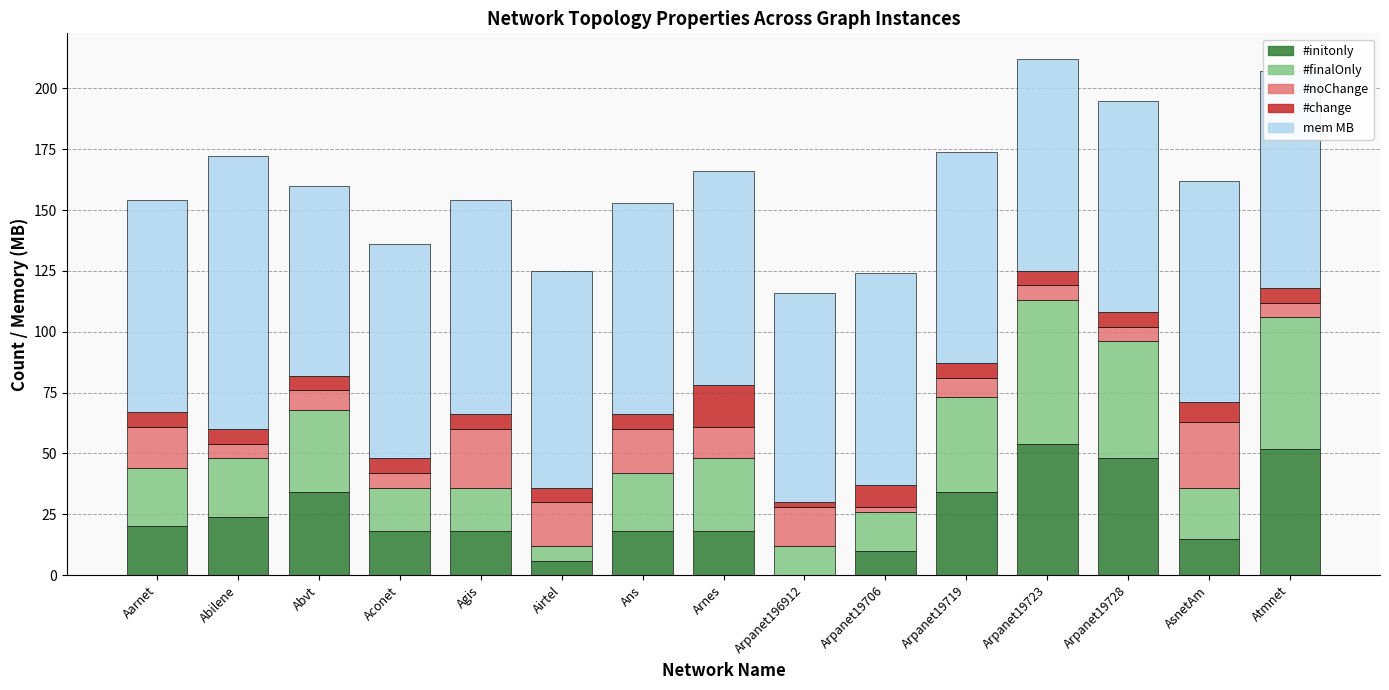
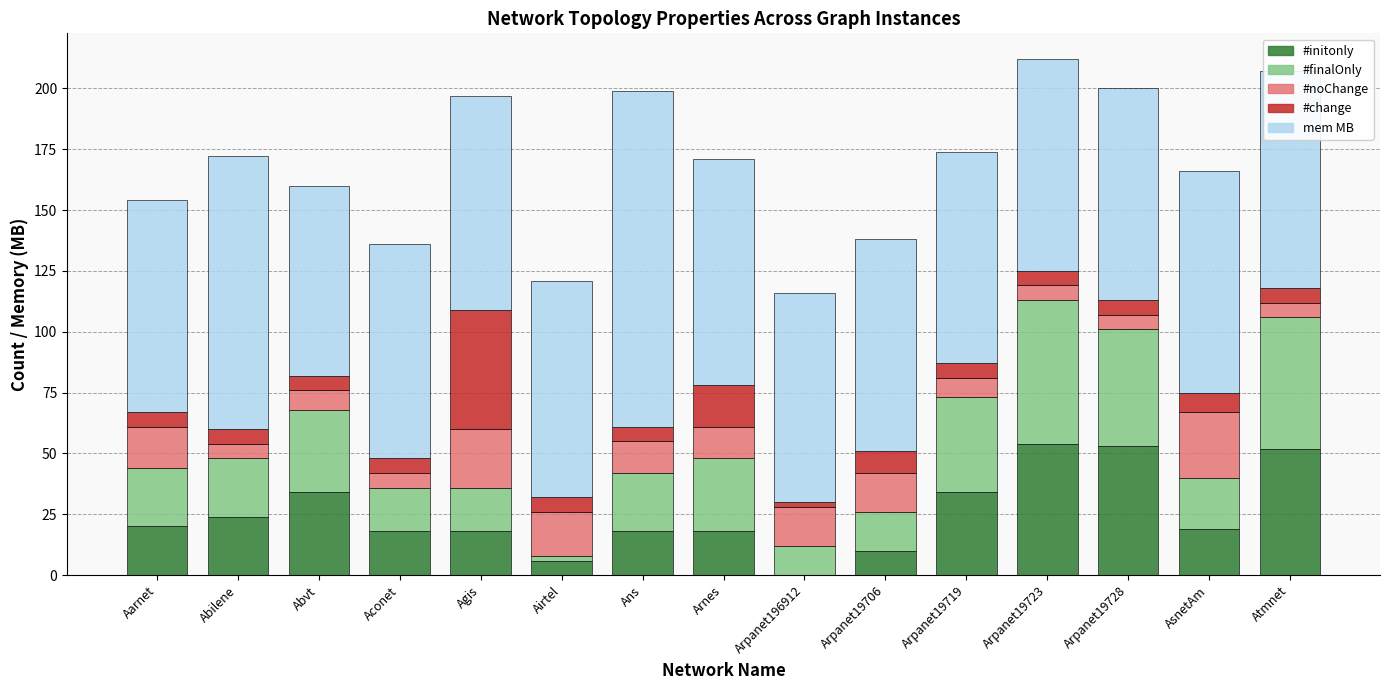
  {
    "#initonly": {
      "Aarnet": 20,
      "Abilene": 24,
      "Abvt": 34,
      "Aconet": 18,
      "Agis": 18,
      "Airtel": 6,
      "Ans": 18,
      "Arnes": 18,
      "Arpanet196912": 0,
      "Arpanet19706": 10,
      "Arpanet19719": 34,
      "Arpanet19723": 54,
-     "Arpanet19728": 48,
-     "AsnetAm": 15,
+     "Arpanet19728": 53,
+     "AsnetAm": 19,
      "Atmnet": 52
    },
    "#finalOnly": {
      "Aarnet": 24,
      "Abilene": 24,
      "Abvt": 34,
      "Aconet": 18,
      "Agis": 18,
-     "Airtel": 6,
+     "Airtel": 2,
      "Ans": 24,
      "Arnes": 30,
      "Arpanet196912": 12,
      "Arpanet19706": 16,
      "Arpanet19719": 39,
      "Arpanet19723": 59,
      "Arpanet19728": 48,
      "AsnetAm": 21,
      "Atmnet": 54
    },
    "#noChange": {
      "Aarnet": 17,
      "Abilene": 6,
      "Abvt": 8,
      "Aconet": 6,
      "Agis": 24,
      "Airtel": 18,
-     "Ans": 18,
+     "Ans": 13,
      "Arnes": 13,
      "Arpanet196912": 16,
-     "Arpanet19706": 2,
+     "Arpanet19706": 16,
      "Arpanet19719": 8,
      "Arpanet19723": 6,
      "Arpanet19728": 6,
      "AsnetAm": 27,
      "Atmnet": 6
    },
    "#change": {
      "Aarnet": 6,
      "Abilene": 6,
      "Abvt": 6,
      "Aconet": 6,
-     "Agis": 6,
+     "Agis": 49,
      "Airtel": 6,
      "Ans": 6,
      "Arnes": 17,
      "Arpanet196912": 2,
      "Arpanet19706": 9,
      "Arpanet19719": 6,
      "Arpanet19723": 6,
      "Arpanet19728": 6,
      "AsnetAm": 8,
      "Atmnet": 6
    },
    "mem MB": {
      "Aarnet": 87,
      "Abilene": 112,
      "Abvt": 78,
      "Aconet": 88,
      "Agis": 88,
      "Airtel": 89,
-     "Ans": 87,
-     "Arnes": 88,
+     "Ans": 138,
+     "Arnes": 93,
      "Arpanet196912": 86,
      "Arpanet19706": 87,
      "Arpanet19719": 87,
      "Arpanet19723": 87,
      "Arpanet19728": 87,
      "AsnetAm": 91
    }
  }
